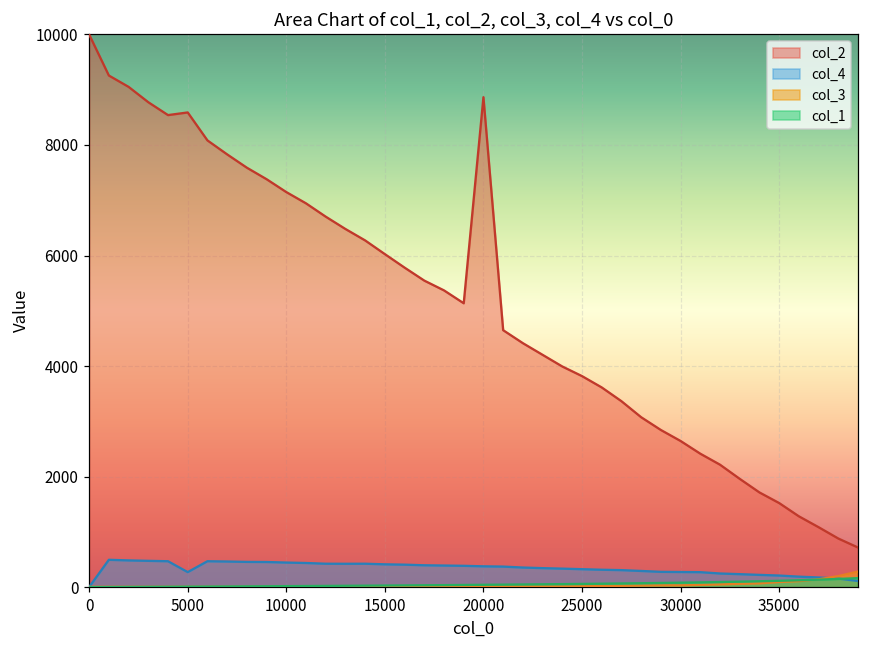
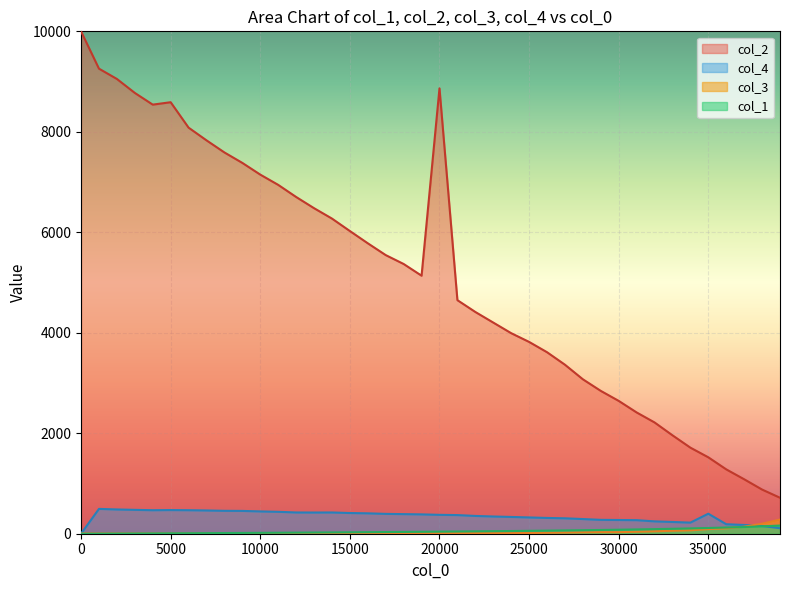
  {
    "col_2": {
      "0": 10000,
      "5000": 8600,
      "10000": 7100,
      "15000": 6000,
      "20000": 8900,
      "25000": 3800,
      "30000": 2600,
      "35000": 1500
    },
    "col_4": {
-     "5000": 300,
+     "5000": 500,
      "10000": 400,
      "15000": 400,
      "20000": 400,
      "25000": 300,
      "30000": 300,
-     "35000": 200
+     "35000": 400
    }
  }
